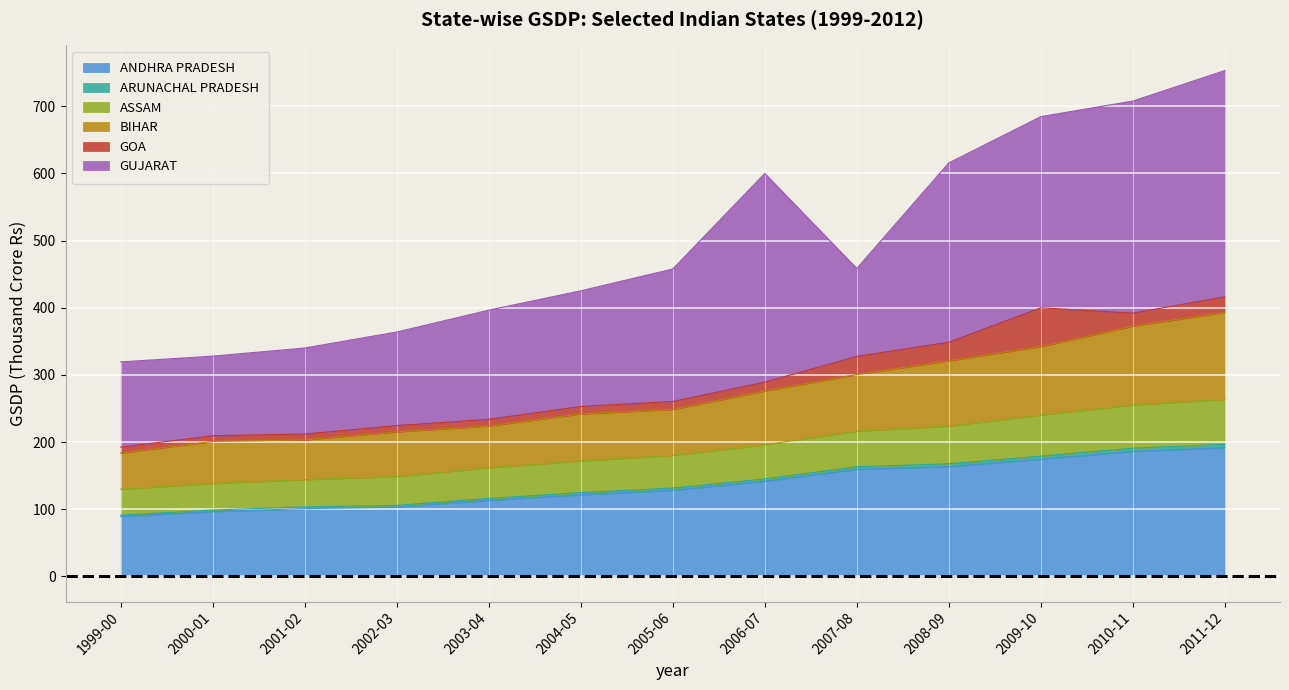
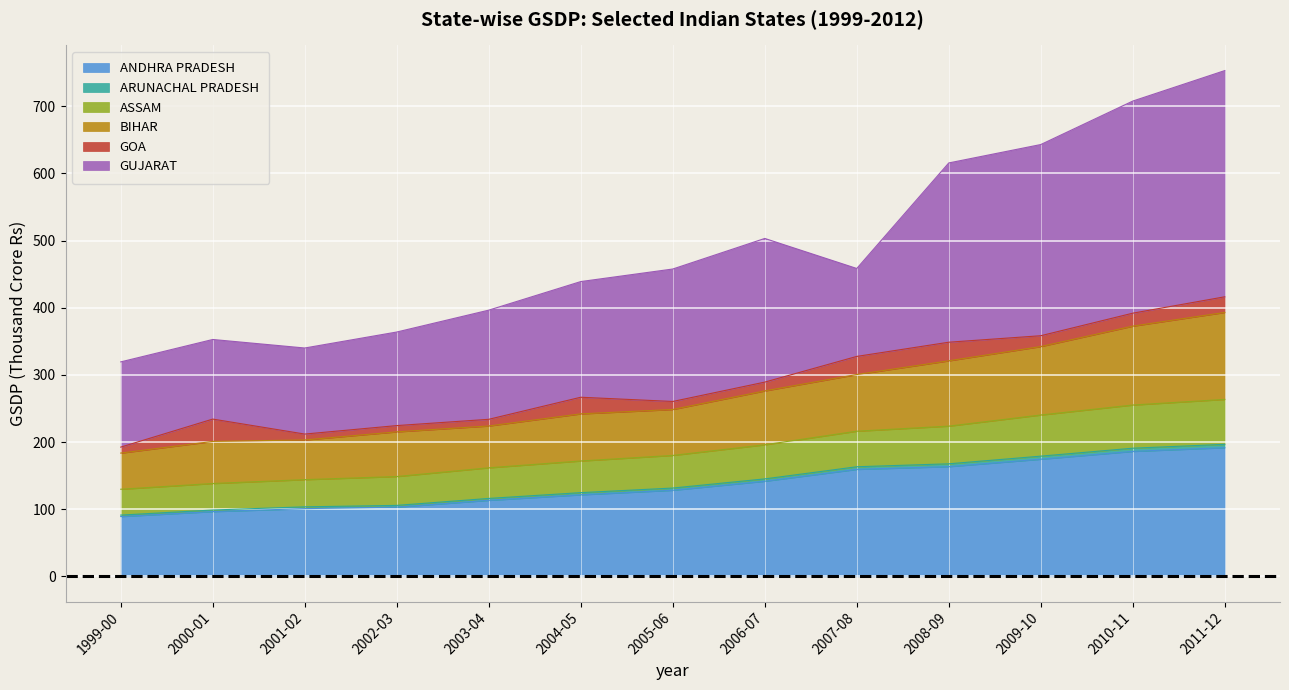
  {
    "ANDHRA PRADESH": {
      "2007-08": 160,
      "2008-09": 160,
      "2009-10": 170,
      "2010-11": 190,
      "2011-12": 190
    },
    "ARUNACHAL PRADESH": {
      "2007-08": 0,
      "2008-09": 0,
      "2009-10": 0,
      "2010-11": 0,
      "2011-12": 0
    },
    "GOA": {
      "1999-00": 10,
-     "2000-01": 10,
+     "2000-01": 30,
      "2001-02": 10,
      "2002-03": 10,
      "2003-04": 10,
-     "2004-05": 10,
+     "2004-05": 20,
      "2005-06": 10,
      "2006-07": 10,
      "2007-08": 30,
      "2008-09": 30,
-     "2009-10": 60,
+     "2009-10": 20,
      "2010-11": 20,
      "2011-12": 20
    },
    "GUJARAT": {
      "1999-00": 130,
      "2000-01": 120,
      "2001-02": 130,
      "2002-03": 140,
      "2003-04": 160,
      "2004-05": 170,
      "2005-06": 200,
-     "2006-07": 310,
+     "2006-07": 210,
      "2007-08": 130,
      "2008-09": 270,
      "2009-10": 280,
      "2010-11": 320,
      "2011-12": 340
    }
  }
